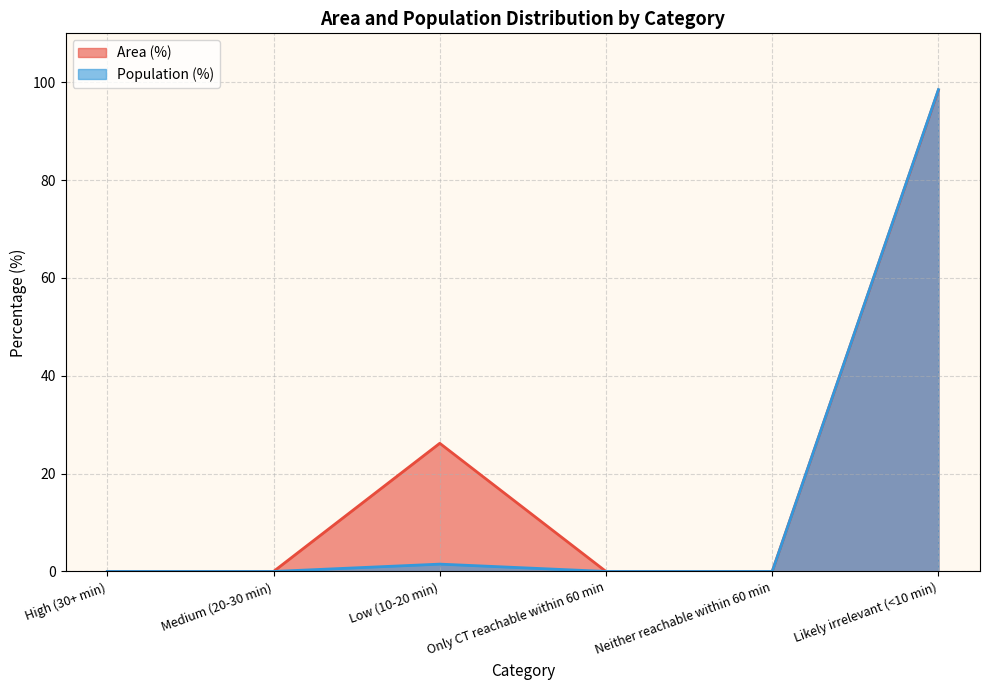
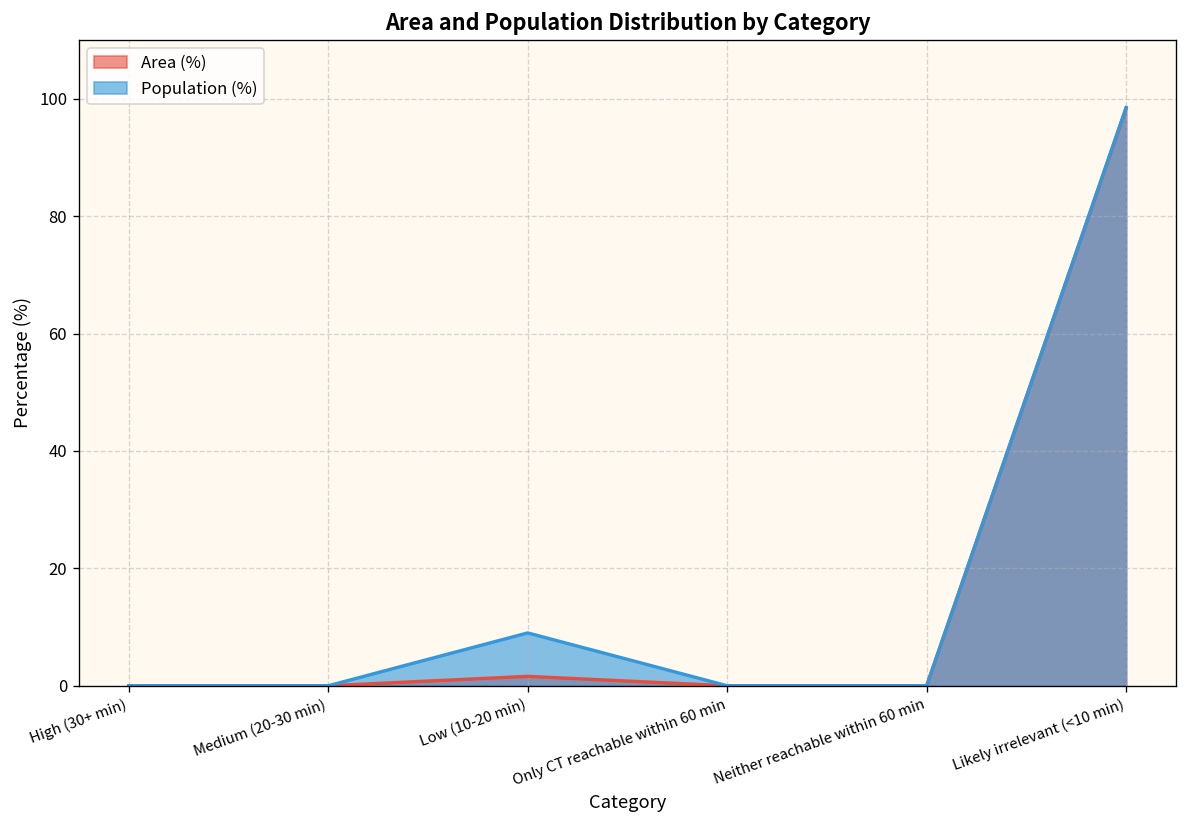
  {
    "Area (%)": {
-     "Low (10-20 min)": 26
+     "Low (10-20 min)": 2
    },
    "Population (%)": {
-     "Low (10-20 min)": 2
+     "Low (10-20 min)": 9
    }
  }
